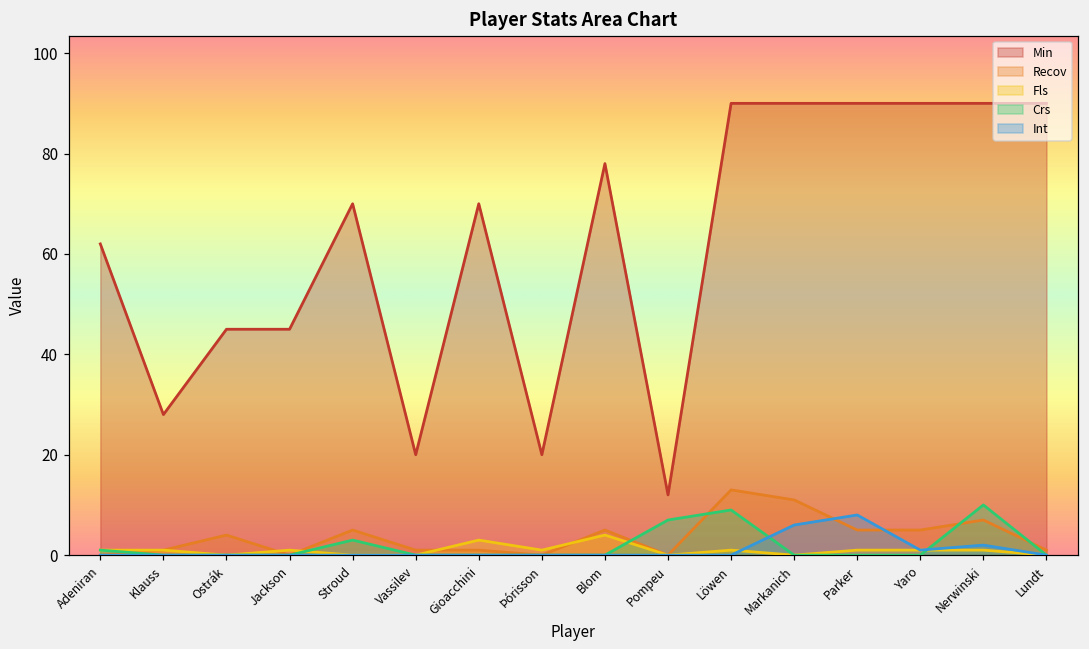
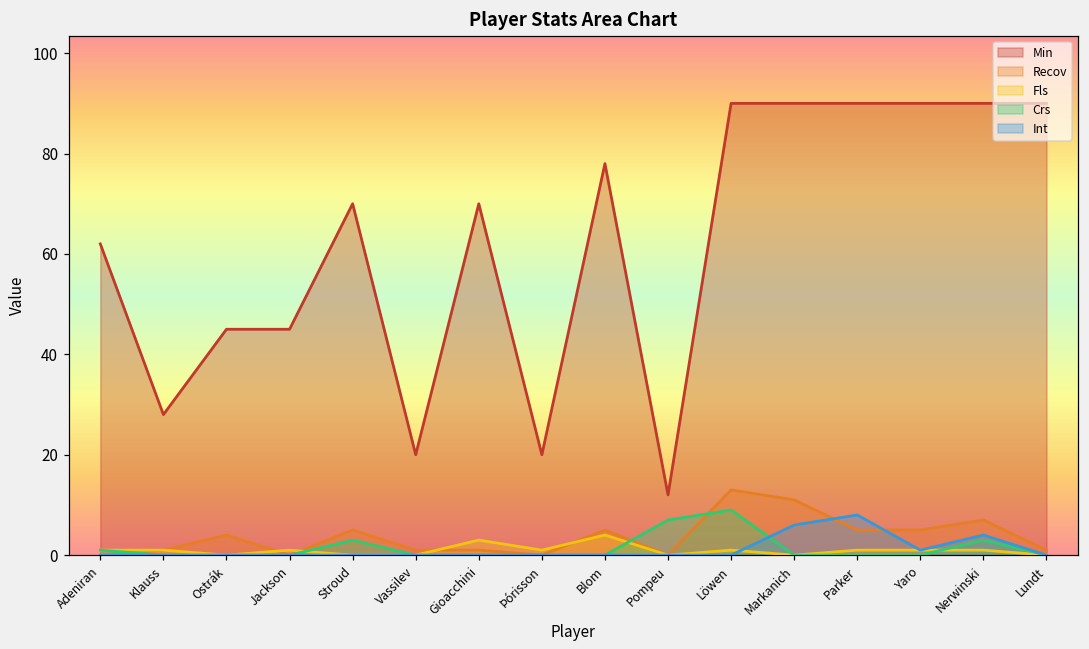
  {
    "Crs": {
      "Stroud": 3,
      "Pompeu": 7,
      "Löwen": 9,
      "Parker": 0,
      "Yaro": 0,
-     "Nerwinski": 10
+     "Nerwinski": 3
    },
    "Int": {
      "Löwen": 0,
      "Markanich": 6,
      "Parker": 8,
-     "Nerwinski": 2
+     "Nerwinski": 4
    }
  }
